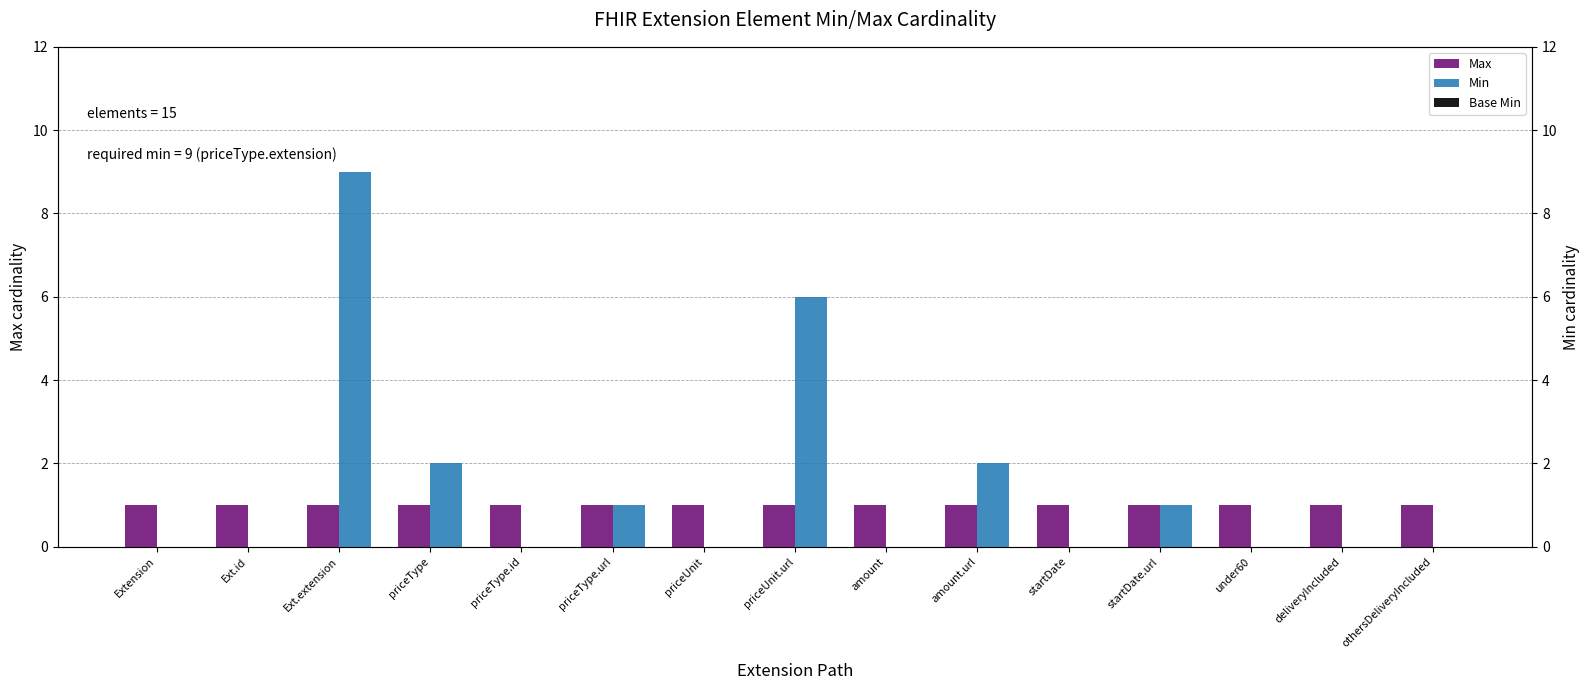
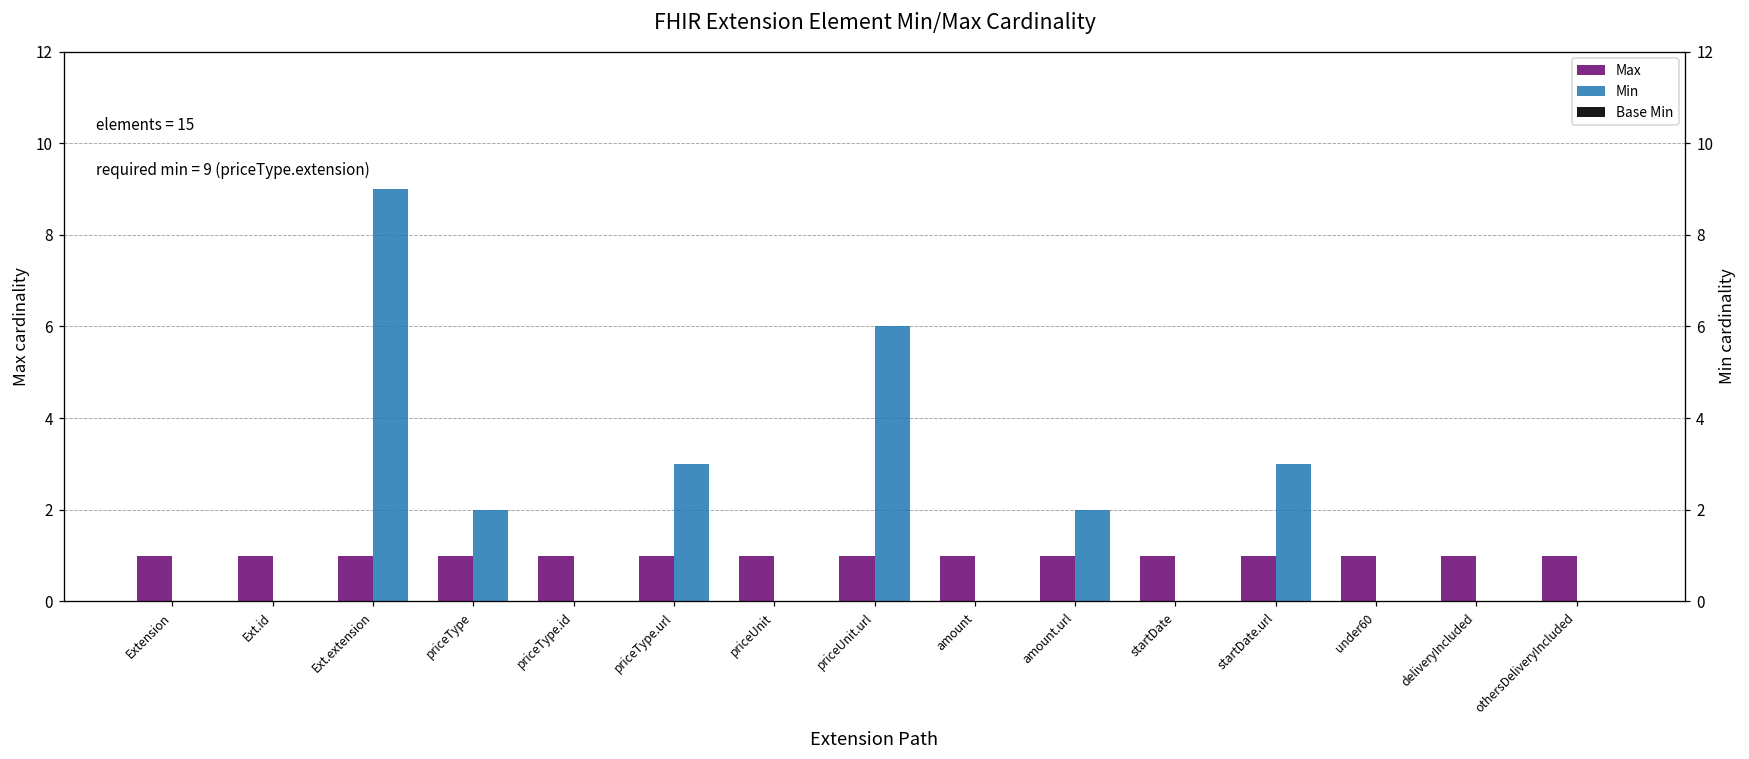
  {
    "Max": {
      "Extension": 1,
      "Ext.id": 1,
      "Ext.extension": 1,
      "priceType": 1,
      "priceType.id": 1,
      "priceType.url": 1,
      "priceUnit": 1,
      "priceUnit.url": 1,
      "amount": 1,
      "amount.url": 1,
      "startDate": 1,
      "startDate.url": 1,
      "under60": 1,
      "deliveryIncluded": 1,
      "othersDeliveryIncluded": 1
    },
    "Min": {
      "Extension": 0,
      "Ext.id": 0,
      "priceType": 2,
      "priceType.id": 0,
-     "priceType.url": 1,
+     "priceType.url": 3,
      "priceUnit": 0,
      "priceUnit.url": 6,
      "amount": 0,
      "amount.url": 2,
      "startDate": 0,
-     "startDate.url": 1,
+     "startDate.url": 3,
      "under60": 0,
      "deliveryIncluded": 0,
      "othersDeliveryIncluded": 0
    },
    "Base Min": {
      "Extension": 0.0,
      "Ext.id": 0.0,
      "Ext.extension": 0.0,
      "priceType": 0.0,
      "priceType.id": 0.0,
      "priceType.url": 0.0,
      "priceUnit": 0.0,
      "priceUnit.url": 0.0,
      "amount": 0.0,
      "amount.url": 0.0,
      "startDate": 0.0,
      "startDate.url": 0.0,
      "under60": 0.0,
      "deliveryIncluded": 0.0,
      "othersDeliveryIncluded": 0.0
    }
  }
